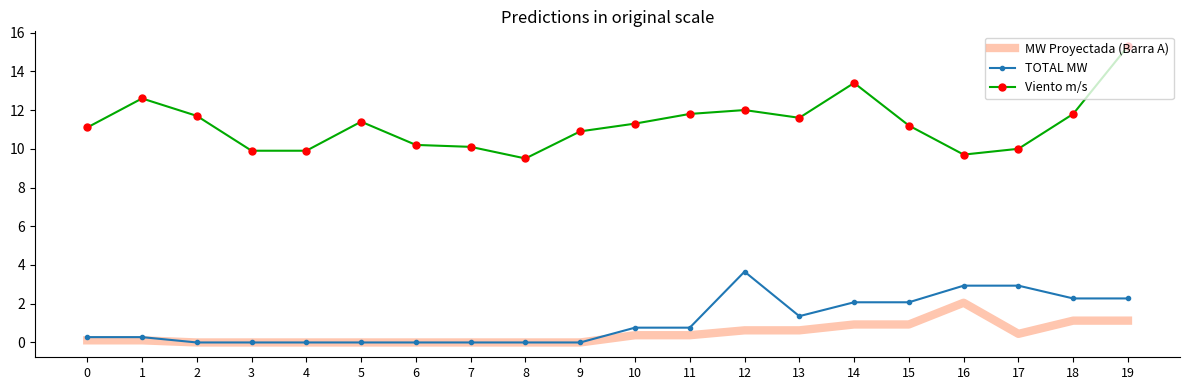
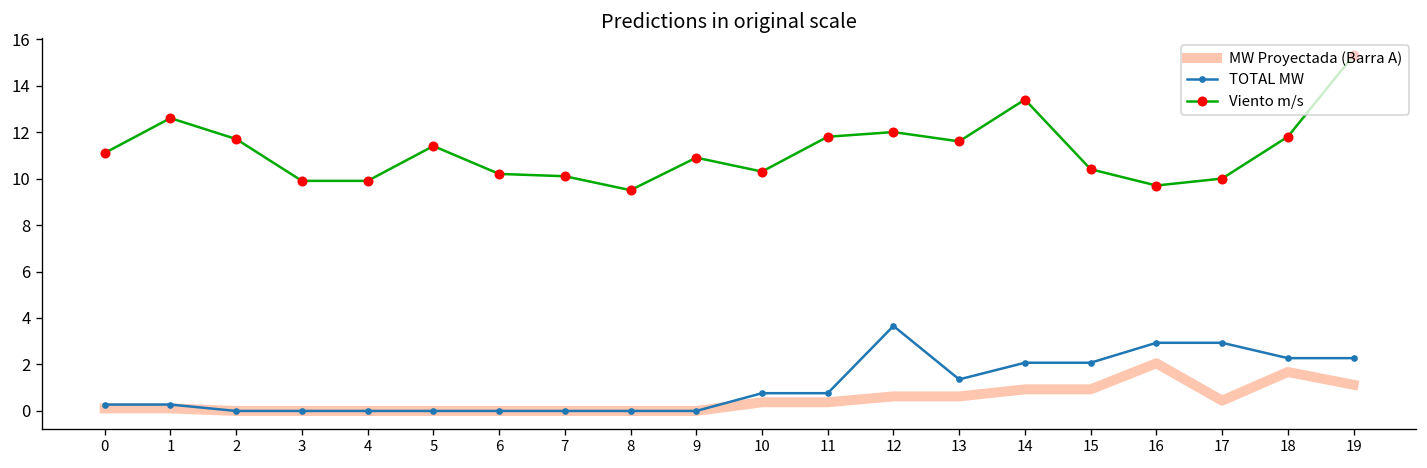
  {
    "MW Proyectada (Barra A)": {
      "0": 0.1,
      "1": 0.1,
      "10": 0.4,
      "11": 0.4,
      "12": 0.6,
      "13": 0.6,
      "14": 0.9,
      "15": 0.9,
      "16": 2.1,
      "17": 0.4,
-     "18": 1.1,
+     "18": 1.7,
      "19": 1.1
    },
    "TOTAL MW": {
      "0": 0.3,
      "1": 0.3,
      "10": 0.8,
      "11": 0.8,
      "12": 3.7,
      "13": 1.4,
      "14": 2.1,
      "15": 2.1,
      "16": 2.9,
      "17": 2.9,
      "18": 2.3,
      "19": 2.3
    },
    "Viento m/s": {
      "0": 11.1,
      "1": 12.6,
      "2": 11.7,
      "3": 9.9,
      "4": 9.9,
      "5": 11.4,
      "6": 10.2,
      "7": 10.1,
      "8": 9.5,
      "9": 10.9,
-     "10": 11.3,
+     "10": 10.3,
      "11": 11.8,
      "12": 12.0,
      "13": 11.6,
      "14": 13.4,
-     "15": 11.2,
+     "15": 10.4,
      "16": 9.7,
      "17": 10.0,
      "18": 11.8
    }
  }
